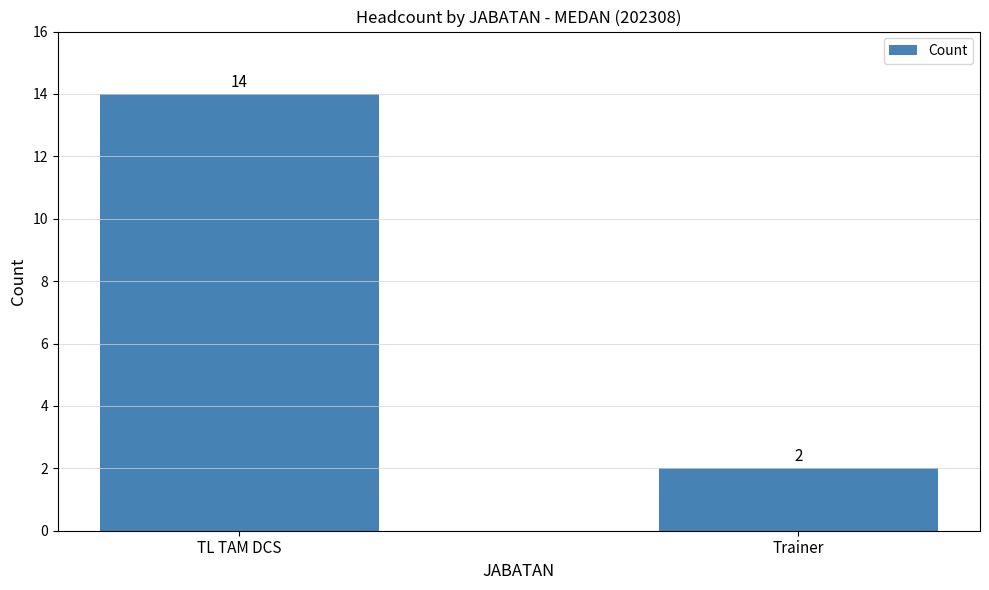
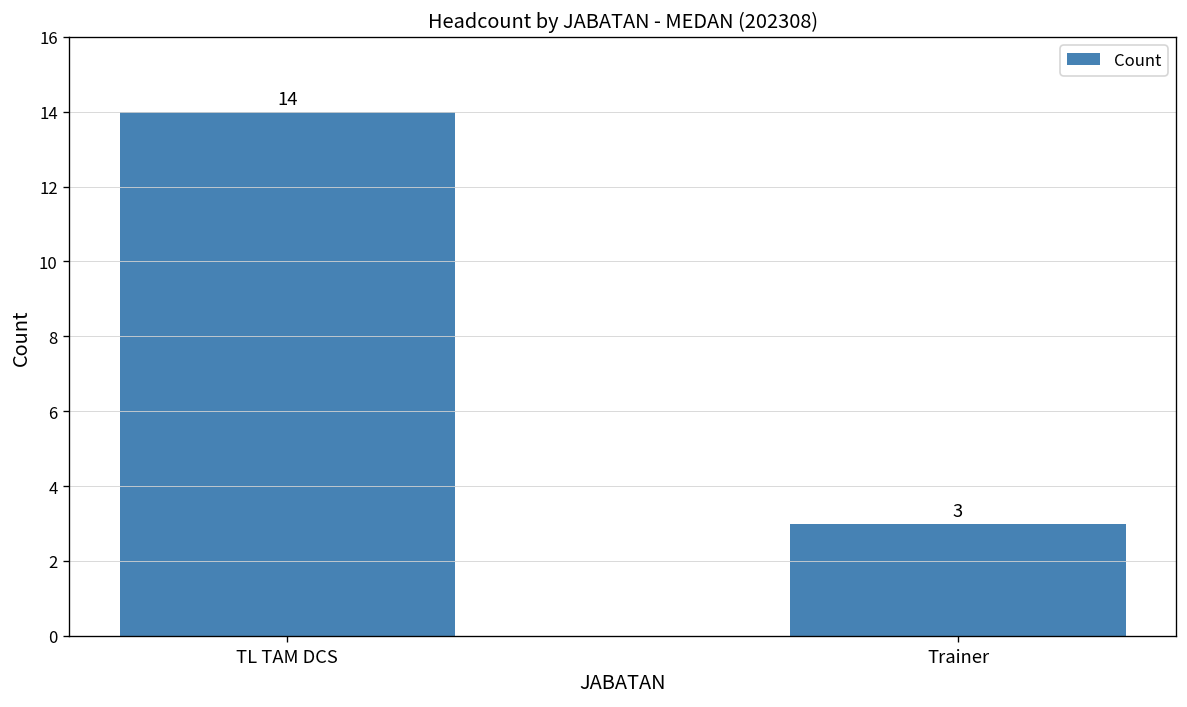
  {
    "TL TAM DCS": 14,
-   "Trainer": 2
+   "Trainer": 3
  }
